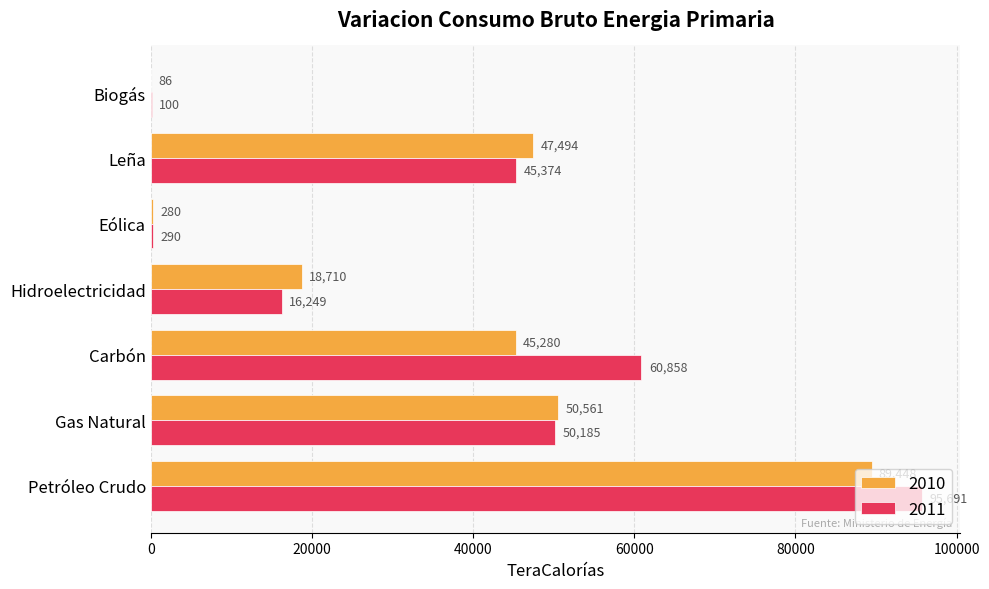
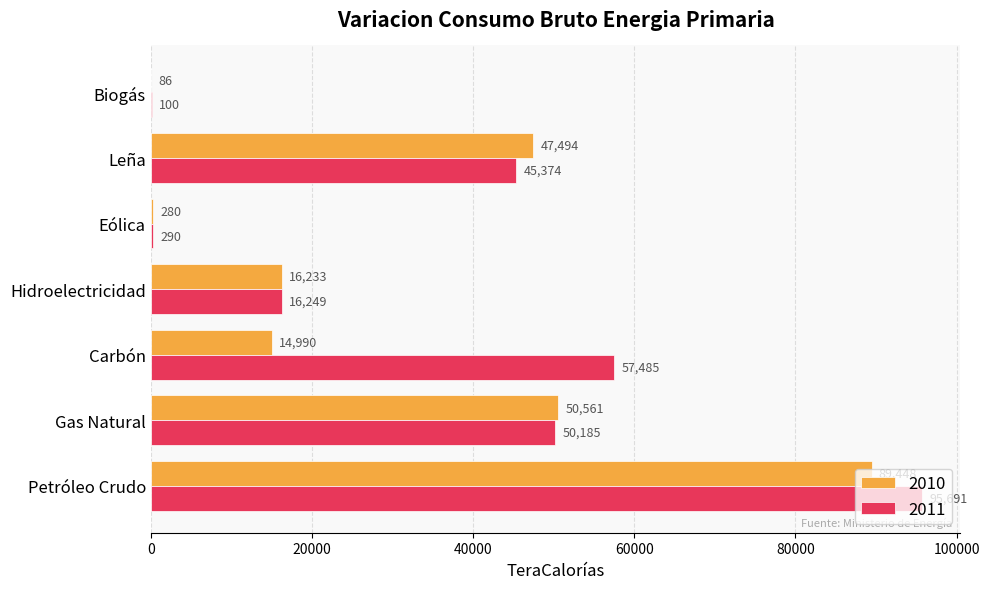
  {
    "2010": {
      "Biogás": "86",
      "Leña": "47,494",
      "Eólica": "280",
-     "Hidroelectricidad": "18,710",
-     "Carbón": "45,280",
+     "Hidroelectricidad": "16,233",
+     "Carbón": "14,990",
      "Gas Natural": "50,561"
    },
    "2011": {
      "Biogás": "100",
      "Leña": "45,374",
      "Eólica": "290",
      "Hidroelectricidad": "16,249",
-     "Carbón": "60,858",
+     "Carbón": "57,485",
      "Gas Natural": "50,185"
    }
  }
